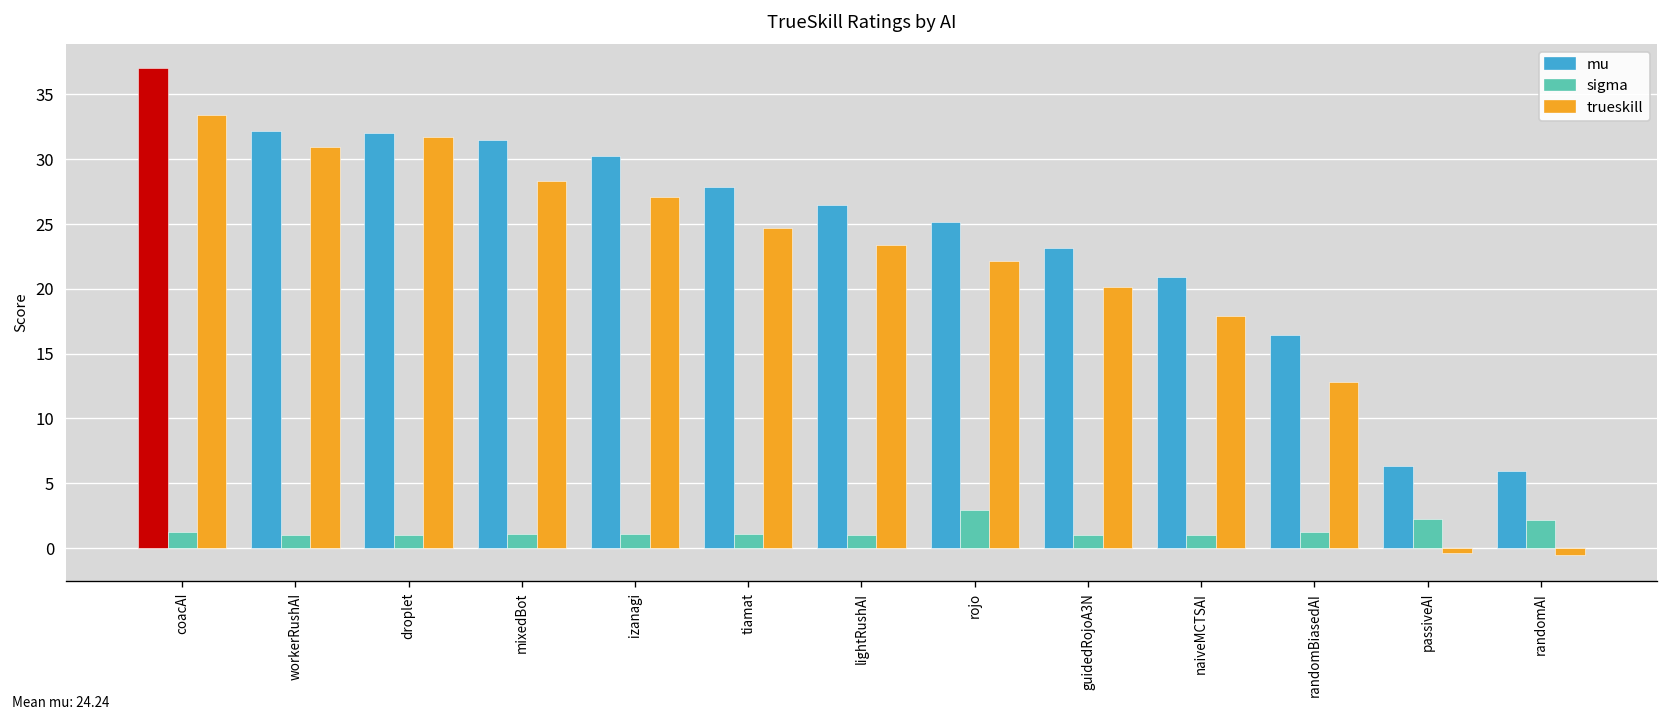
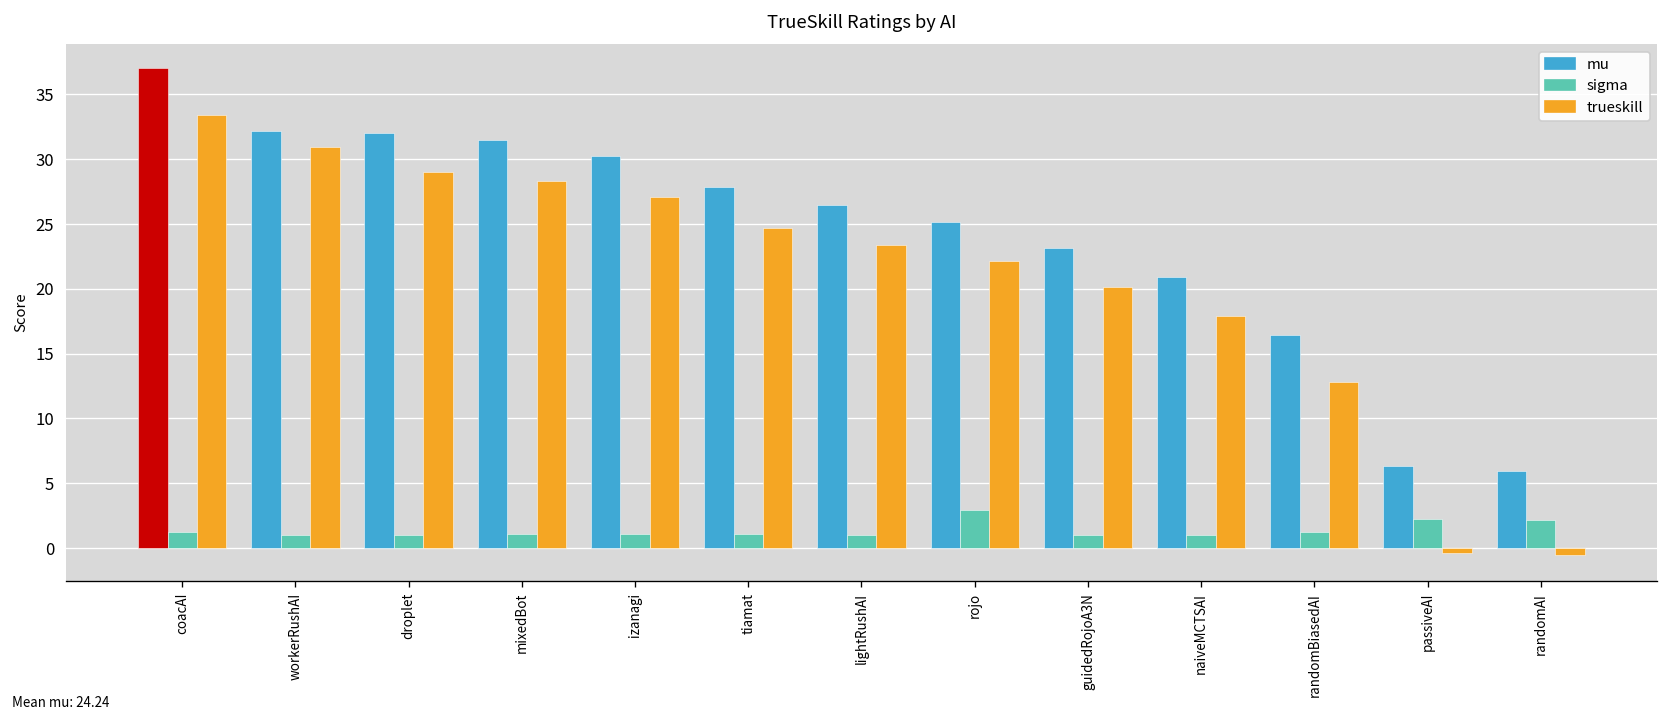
  {
    "sigma": {
      "coacAI": 1.2,
      "workerRushAI": 1.0,
      "droplet": 1.0,
      "mixedBot": 1.1,
      "izanagi": 1.0,
      "tiamat": 1.0,
      "lightRushAI": 1.0,
      "rojo": 2.9,
      "guidedRojoA3N": 1.0,
      "naiveMCTSAI": 1.0,
      "randomBiasedAI": 1.2,
      "passiveAI": 2.2,
      "randomAI": 2.2
    },
    "trueskill": {
      "coacAI": 33.4,
      "workerRushAI": 31.0,
-     "droplet": 31.7,
+     "droplet": 29.0,
      "mixedBot": 28.3,
      "izanagi": 27.1,
      "tiamat": 24.7,
      "lightRushAI": 23.4,
      "rojo": 22.2,
      "guidedRojoA3N": 20.2,
      "naiveMCTSAI": 17.9,
      "randomBiasedAI": 12.8,
      "passiveAI": -0.4,
      "randomAI": -0.5
    }
  }
